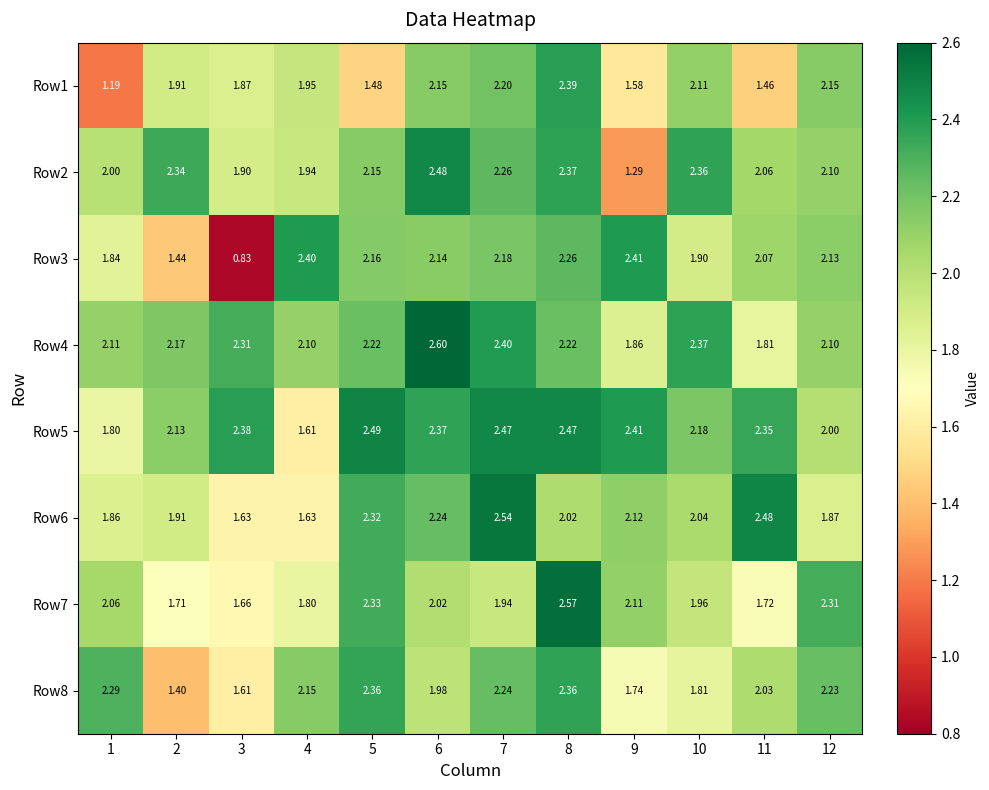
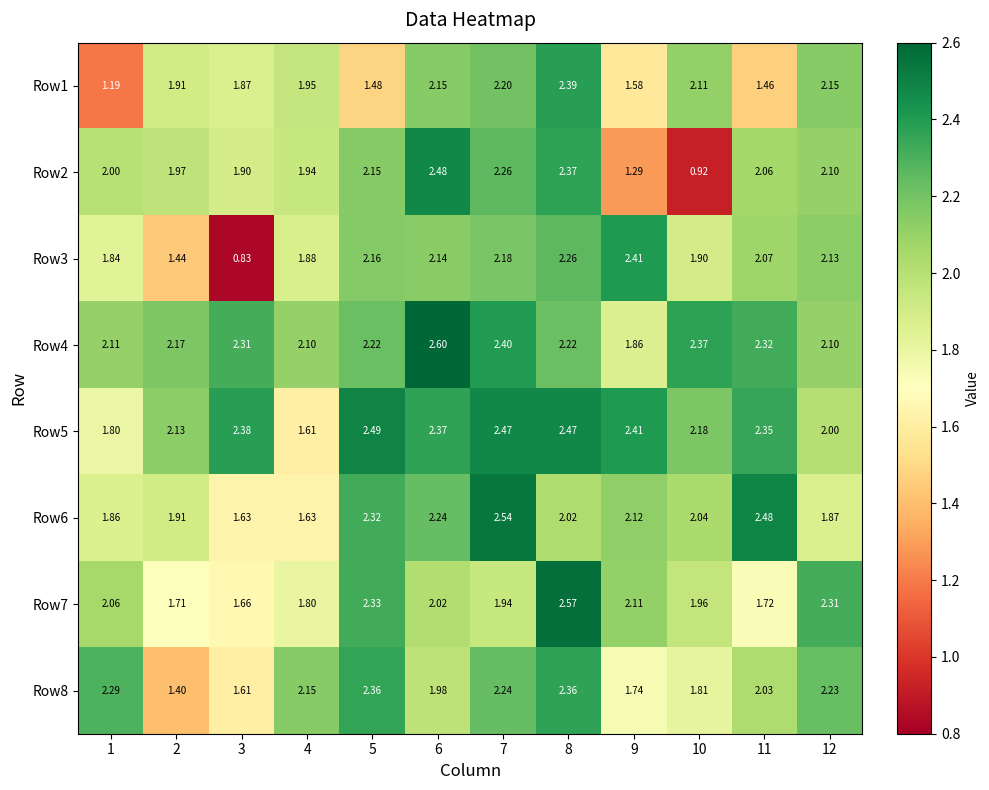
  {
    "Row1": {
      "1": 1.19,
      "2": 1.91,
      "3": 1.87,
      "4": 1.95,
      "5": 1.48,
      "6": 2.15,
      "7": 2.20,
      "8": 2.39,
      "9": 1.58,
      "10": 2.11,
      "11": 1.46,
      "12": 2.15
    },
    "Row2": {
      "1": 2.00,
-     "2": 2.34,
+     "2": 1.97,
      "3": 1.90,
      "4": 1.94,
      "5": 2.15,
      "6": 2.48,
      "7": 2.26,
      "8": 2.37,
      "9": 1.29,
-     "10": 2.36,
+     "10": 0.92,
      "11": 2.06,
      "12": 2.10
    },
    "Row3": {
      "1": 1.84,
      "2": 1.44,
      "3": 0.83,
-     "4": 2.40,
+     "4": 1.88,
      "5": 2.16,
      "6": 2.14,
      "7": 2.18,
      "8": 2.26,
      "9": 2.41,
      "10": 1.90,
      "11": 2.07,
      "12": 2.13
    },
    "Row4": {
      "1": 2.11,
      "2": 2.17,
      "3": 2.31,
      "4": 2.10,
      "5": 2.22,
      "6": 2.60,
      "7": 2.40,
      "8": 2.22,
      "9": 1.86,
      "10": 2.37,
-     "11": 1.81,
+     "11": 2.32,
      "12": 2.10
    },
    "Row5": {
      "1": 1.80,
      "2": 2.13,
      "3": 2.38,
      "4": 1.61,
      "5": 2.49,
      "6": 2.37,
      "7": 2.47,
      "8": 2.47,
      "9": 2.41,
      "10": 2.18,
      "11": 2.35,
      "12": 2.00
    },
    "Row6": {
      "1": 1.86,
      "2": 1.91,
      "3": 1.63,
      "4": 1.63,
      "5": 2.32,
      "6": 2.24,
      "7": 2.54,
      "8": 2.02,
      "9": 2.12,
      "10": 2.04,
      "11": 2.48,
      "12": 1.87
    },
    "Row7": {
      "1": 2.06,
      "2": 1.71,
      "3": 1.66,
      "4": 1.80,
      "5": 2.33,
      "6": 2.02,
      "7": 1.94,
      "8": 2.57,
      "9": 2.11,
      "10": 1.96,
      "11": 1.72,
      "12": 2.31
    },
    "Row8": {
      "1": 2.29,
      "2": 1.40,
      "3": 1.61,
      "4": 2.15,
      "5": 2.36,
      "6": 1.98,
      "7": 2.24,
      "8": 2.36,
      "9": 1.74,
      "10": 1.81,
      "11": 2.03,
      "12": 2.23
    }
  }
